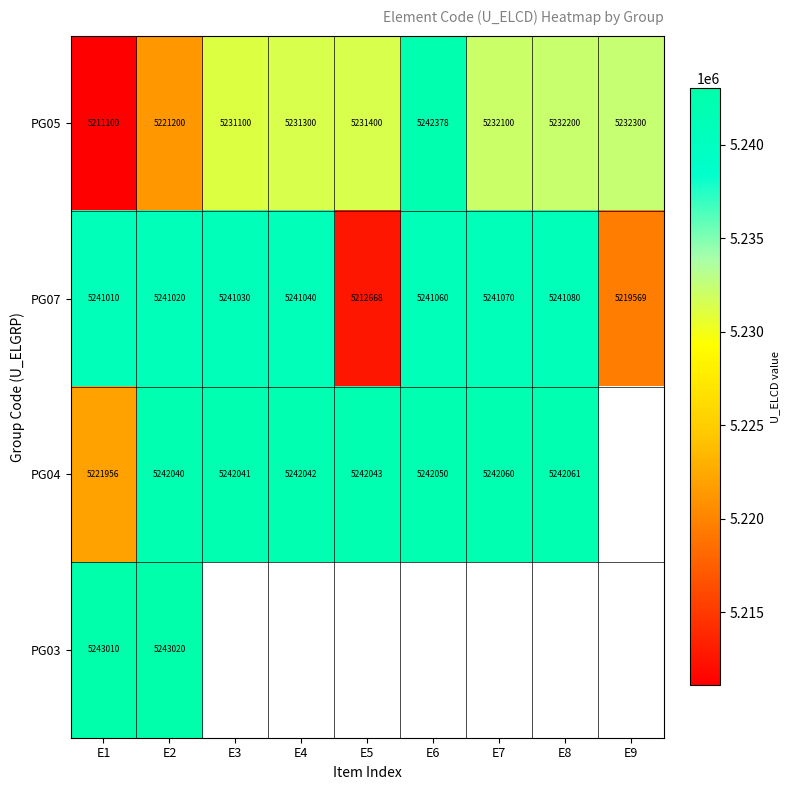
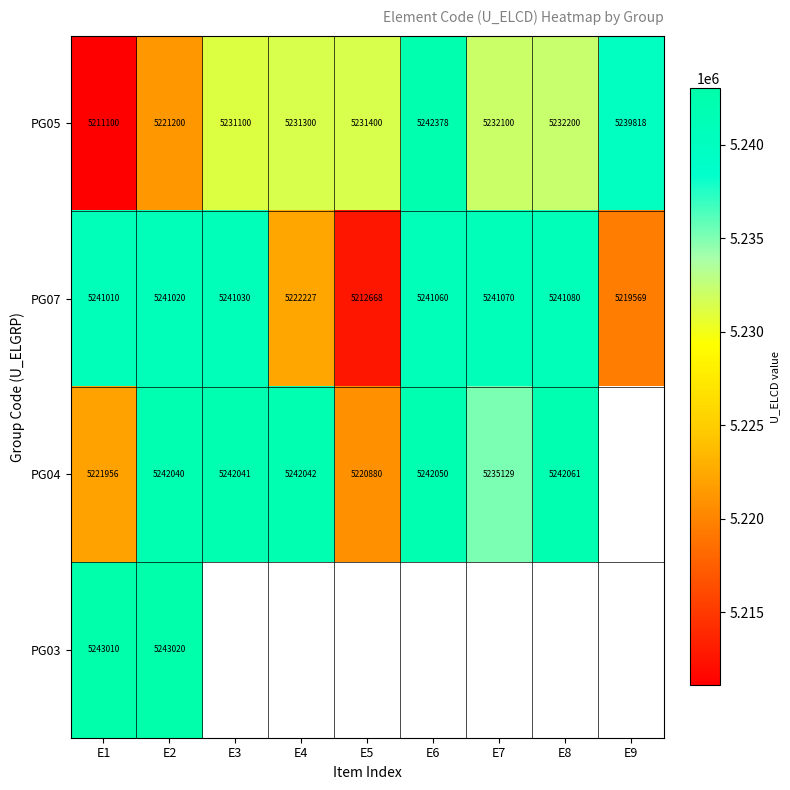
  {
    "PG05": {
      "E1": 5211100,
      "E2": 5221200,
      "E3": 5231100,
      "E4": 5231300,
      "E5": 5231400,
      "E6": 5242378,
      "E7": 5232100,
      "E8": 5232200,
-     "E9": 5232300
+     "E9": 5239818
    },
    "PG07": {
      "E1": 5241010,
      "E2": 5241020,
      "E3": 5241030,
-     "E4": 5241040,
+     "E4": 5222227,
      "E5": 5212668,
      "E6": 5241060,
      "E7": 5241070,
      "E8": 5241080,
      "E9": 5219569
    },
    "PG04": {
      "E1": 5221956,
      "E2": 5242040,
      "E3": 5242041,
      "E4": 5242042,
-     "E5": 5242043,
+     "E5": 5220880,
      "E6": 5242050,
-     "E7": 5242060,
+     "E7": 5235129,
      "E8": 5242061
    },
    "PG03": {
      "E1": 5243010,
      "E2": 5243020
    }
  }
